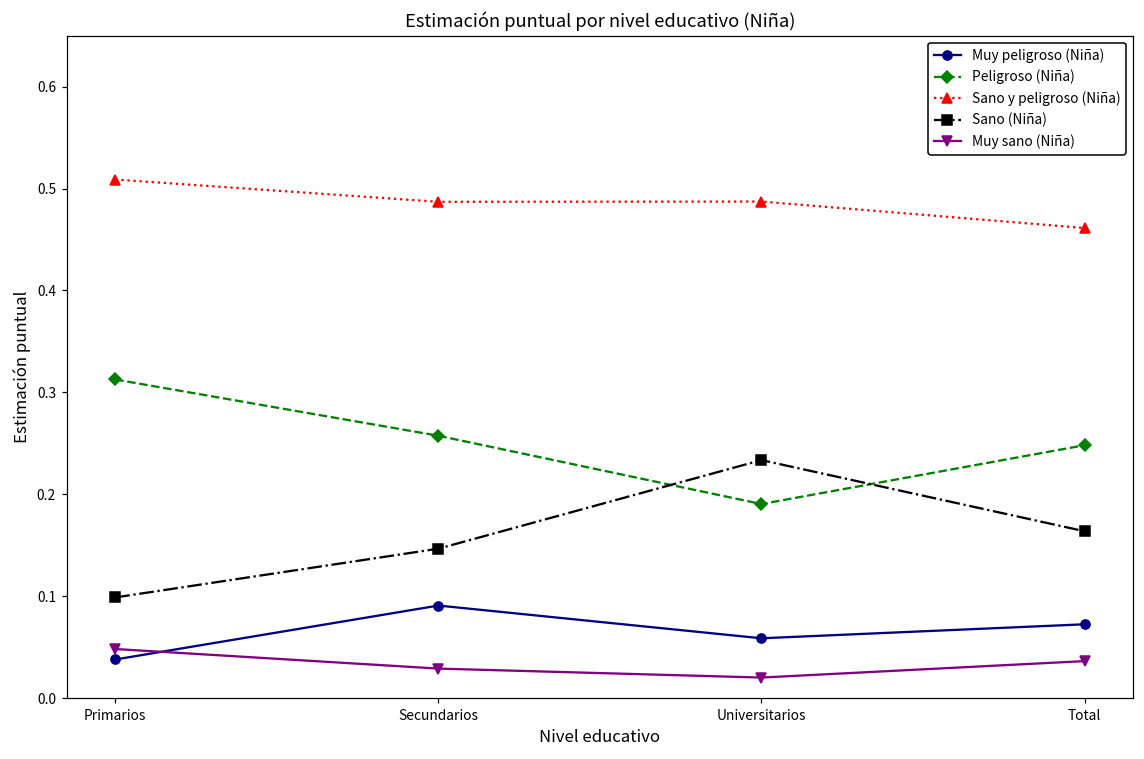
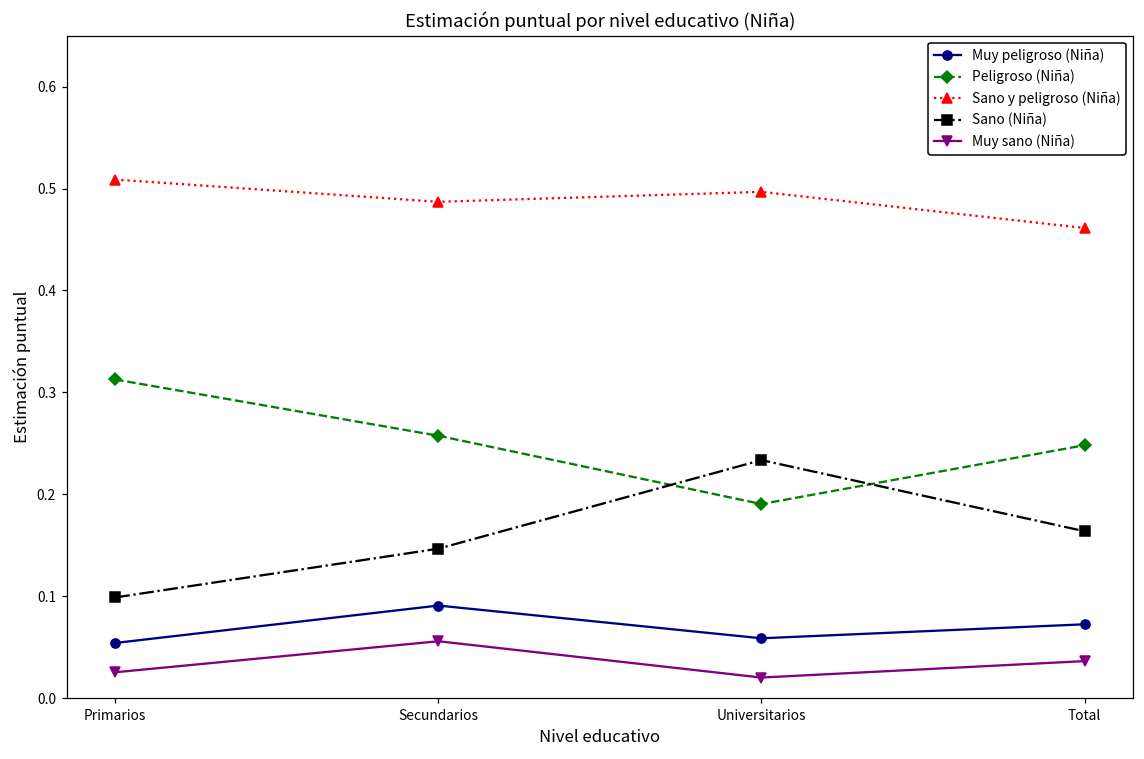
  {
    "Muy peligroso (Niña)": {
-     "Primarios": 0.04,
+     "Primarios": 0.05,
      "Secundarios": 0.09,
      "Universitarios": 0.06,
      "Total": 0.07
    },
    "Peligroso (Niña)": {
      "Primarios": 0.31,
      "Secundarios": 0.26,
      "Universitarios": 0.19,
      "Total": 0.25
    },
    "Sano y peligroso (Niña)": {
      "Primarios": 0.51,
      "Secundarios": 0.49,
-     "Universitarios": 0.49,
+     "Universitarios": 0.50,
      "Total": 0.46
    },
    "Sano (Niña)": {
      "Primarios": 0.10,
      "Secundarios": 0.15,
      "Universitarios": 0.23,
      "Total": 0.16
    },
    "Muy sano (Niña)": {
-     "Primarios": 0.05,
-     "Secundarios": 0.03,
+     "Primarios": 0.03,
+     "Secundarios": 0.06,
      "Universitarios": 0.02,
      "Total": 0.04
    }
  }
